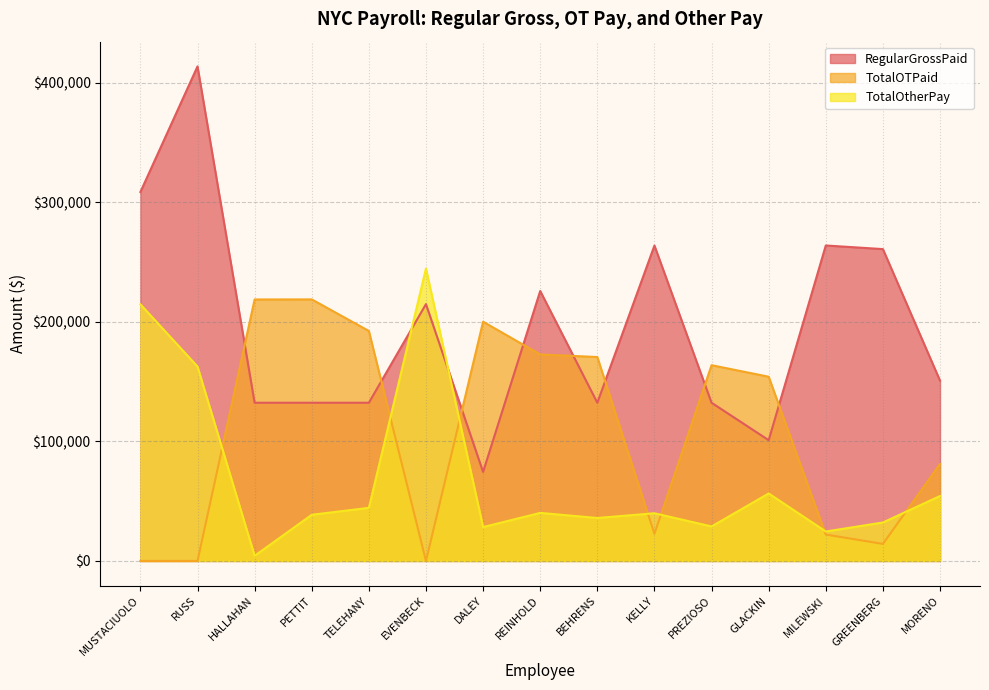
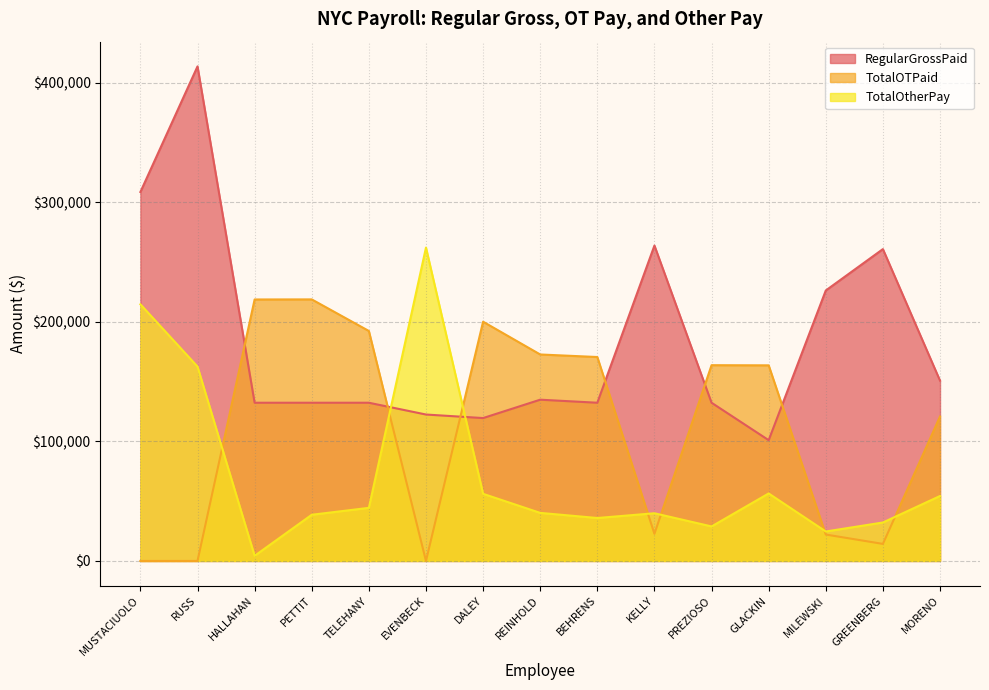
  {
    "RegularGrossPaid": {
      "MUSTACIUOLO": "$308,000",
      "RUSS": "$414,000",
      "HALLAHAN": "$132,000",
      "PETTIT": "$132,000",
      "TELEHANY": "$132,000",
-     "EVENBECK": "$215,000",
-     "DALEY": "$74,000",
-     "REINHOLD": "$226,000",
+     "EVENBECK": "$122,000",
+     "DALEY": "$119,000",
+     "REINHOLD": "$135,000",
      "BEHRENS": "$132,000",
      "KELLY": "$264,000",
      "PREZIOSO": "$132,000",
      "GLACKIN": "$101,000",
-     "MILEWSKI": "$264,000",
+     "MILEWSKI": "$226,000",
      "GREENBERG": "$261,000",
      "MORENO": "$151,000"
    },
    "TotalOTPaid": {
      "MUSTACIUOLO": "$0",
      "RUSS": "$0",
      "HALLAHAN": "$219,000",
      "PETTIT": "$219,000",
      "TELEHANY": "$192,000",
      "EVENBECK": "$0",
      "DALEY": "$200,000",
      "REINHOLD": "$173,000",
      "BEHRENS": "$171,000",
      "KELLY": "$23,000",
      "PREZIOSO": "$164,000",
-     "GLACKIN": "$154,000",
+     "GLACKIN": "$164,000",
      "MILEWSKI": "$22,000",
      "GREENBERG": "$14,000",
-     "MORENO": "$81,000"
+     "MORENO": "$121,000"
    },
    "TotalOtherPay": {
      "MUSTACIUOLO": "$215,000",
      "RUSS": "$163,000",
      "HALLAHAN": "$4,000",
      "PETTIT": "$39,000",
      "TELEHANY": "$44,000",
-     "EVENBECK": "$244,000",
-     "DALEY": "$28,000",
+     "EVENBECK": "$262,000",
+     "DALEY": "$56,000",
      "REINHOLD": "$40,000",
      "BEHRENS": "$36,000",
      "KELLY": "$40,000",
      "PREZIOSO": "$29,000",
      "GLACKIN": "$56,000",
      "MILEWSKI": "$25,000",
      "GREENBERG": "$32,000",
      "MORENO": "$54,000"
    }
  }
